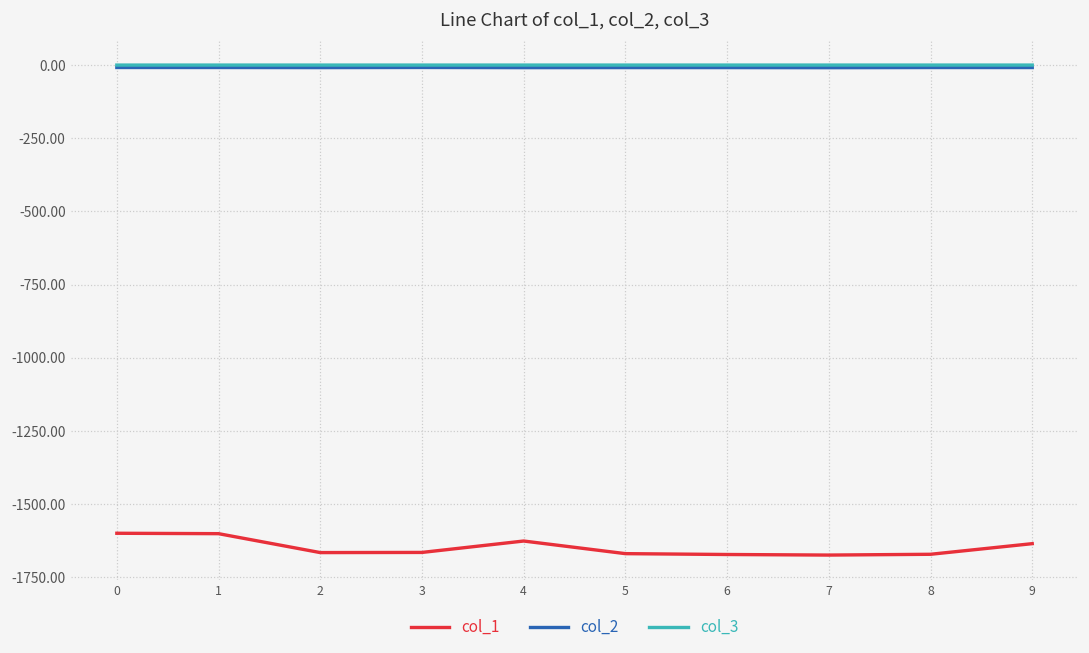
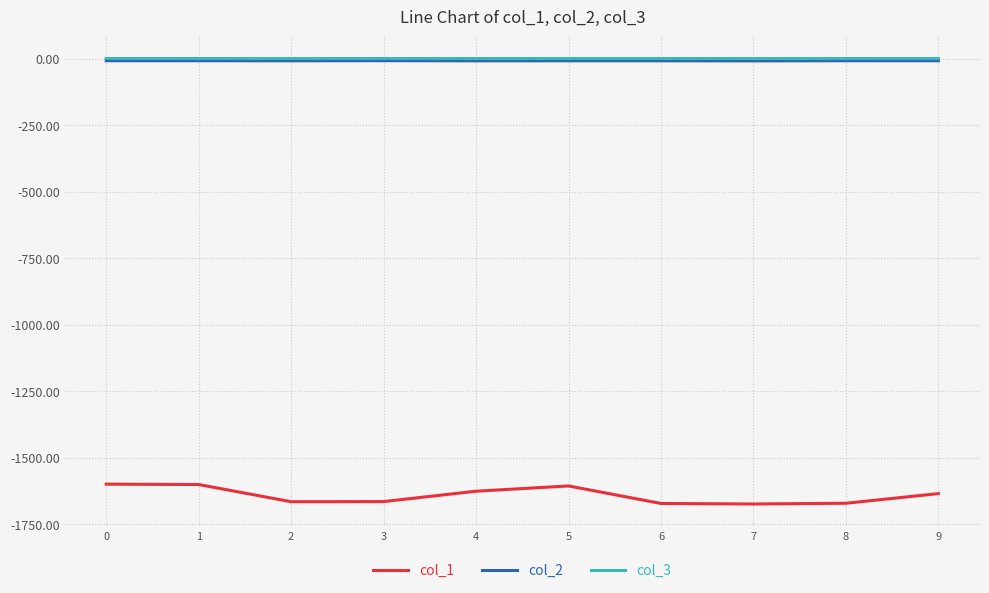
  {
    "col_1": {
      "0": -1600,
      "1": -1600,
      "2": -1670,
      "3": -1660,
      "4": -1630,
-     "5": -1670,
+     "5": -1610,
      "6": -1670,
      "7": -1670,
      "8": -1670,
      "9": -1630
    }
  }
